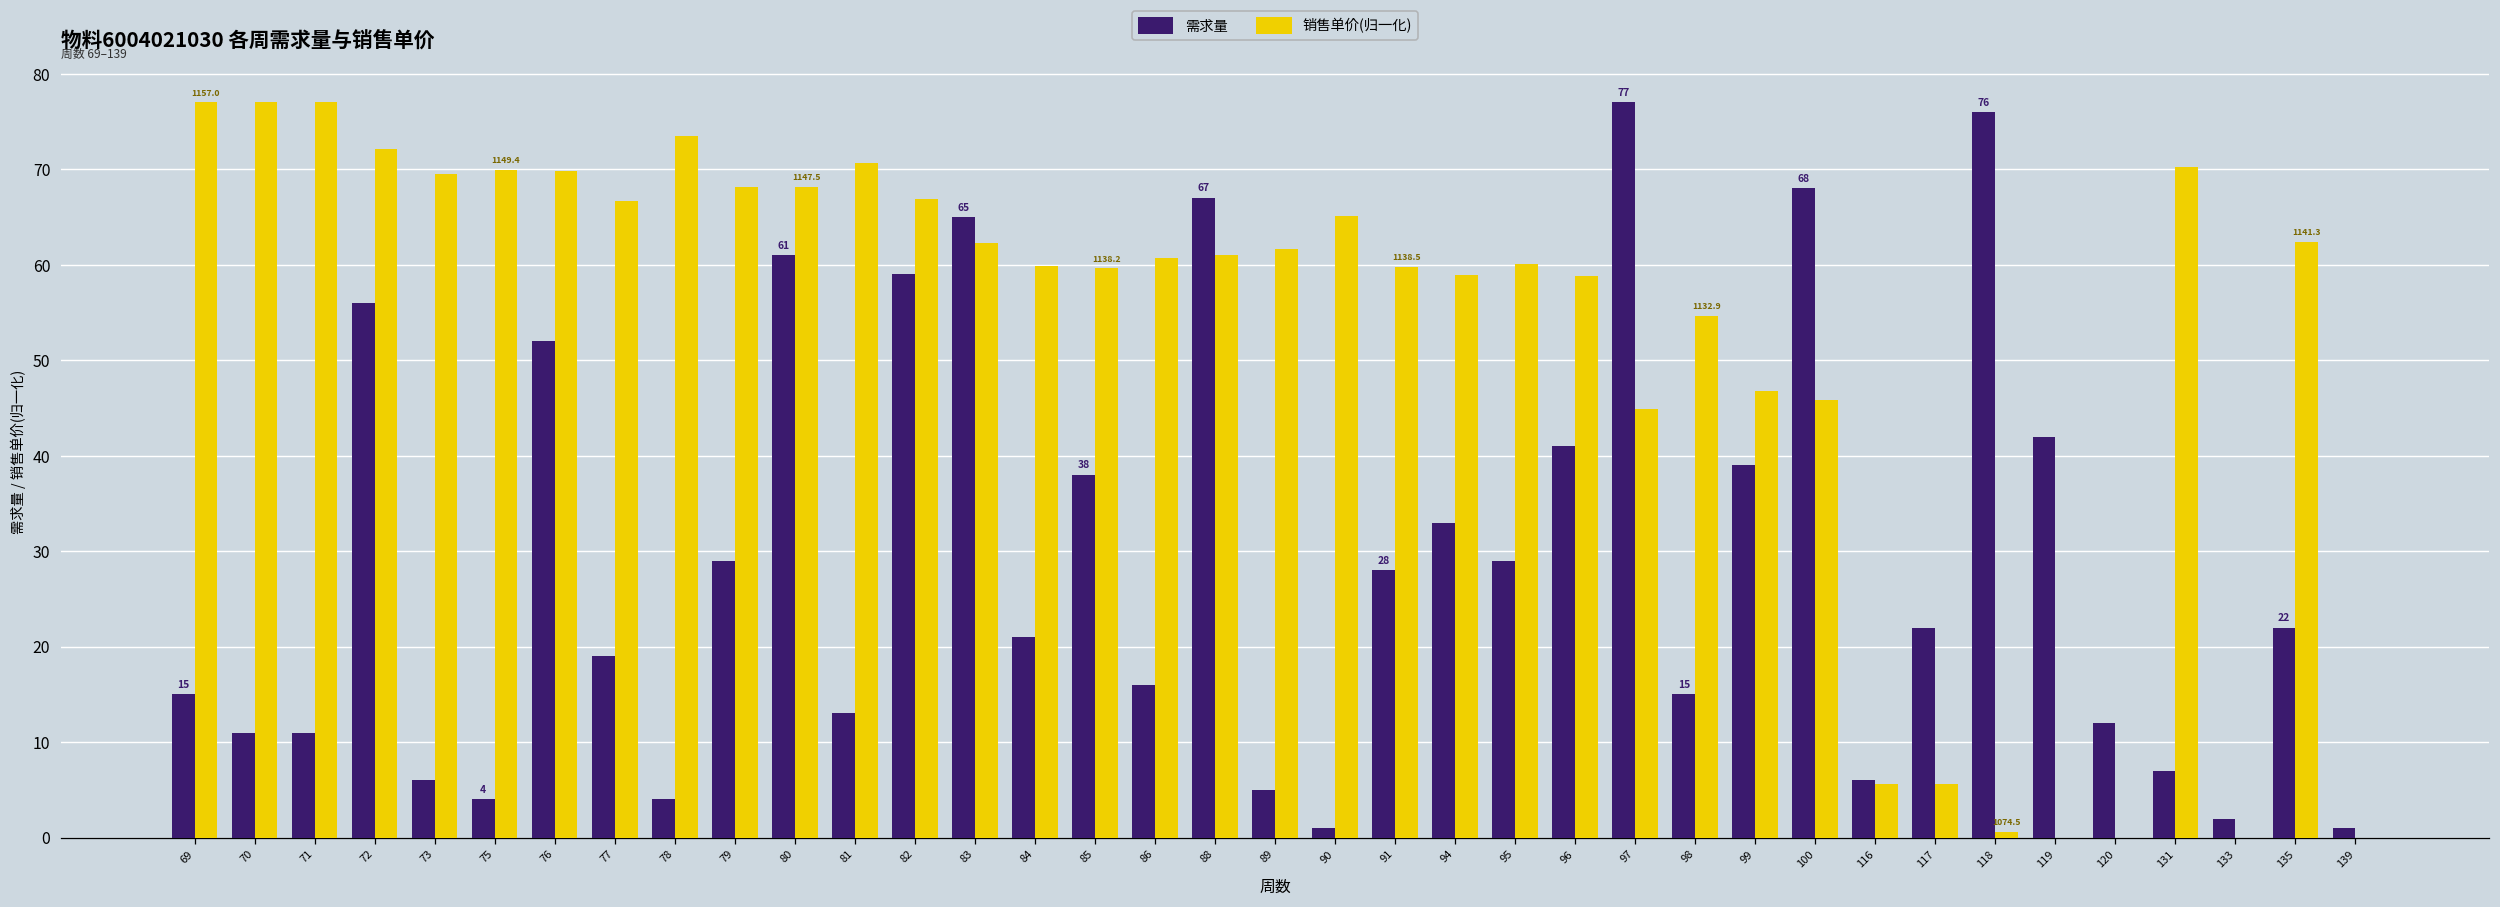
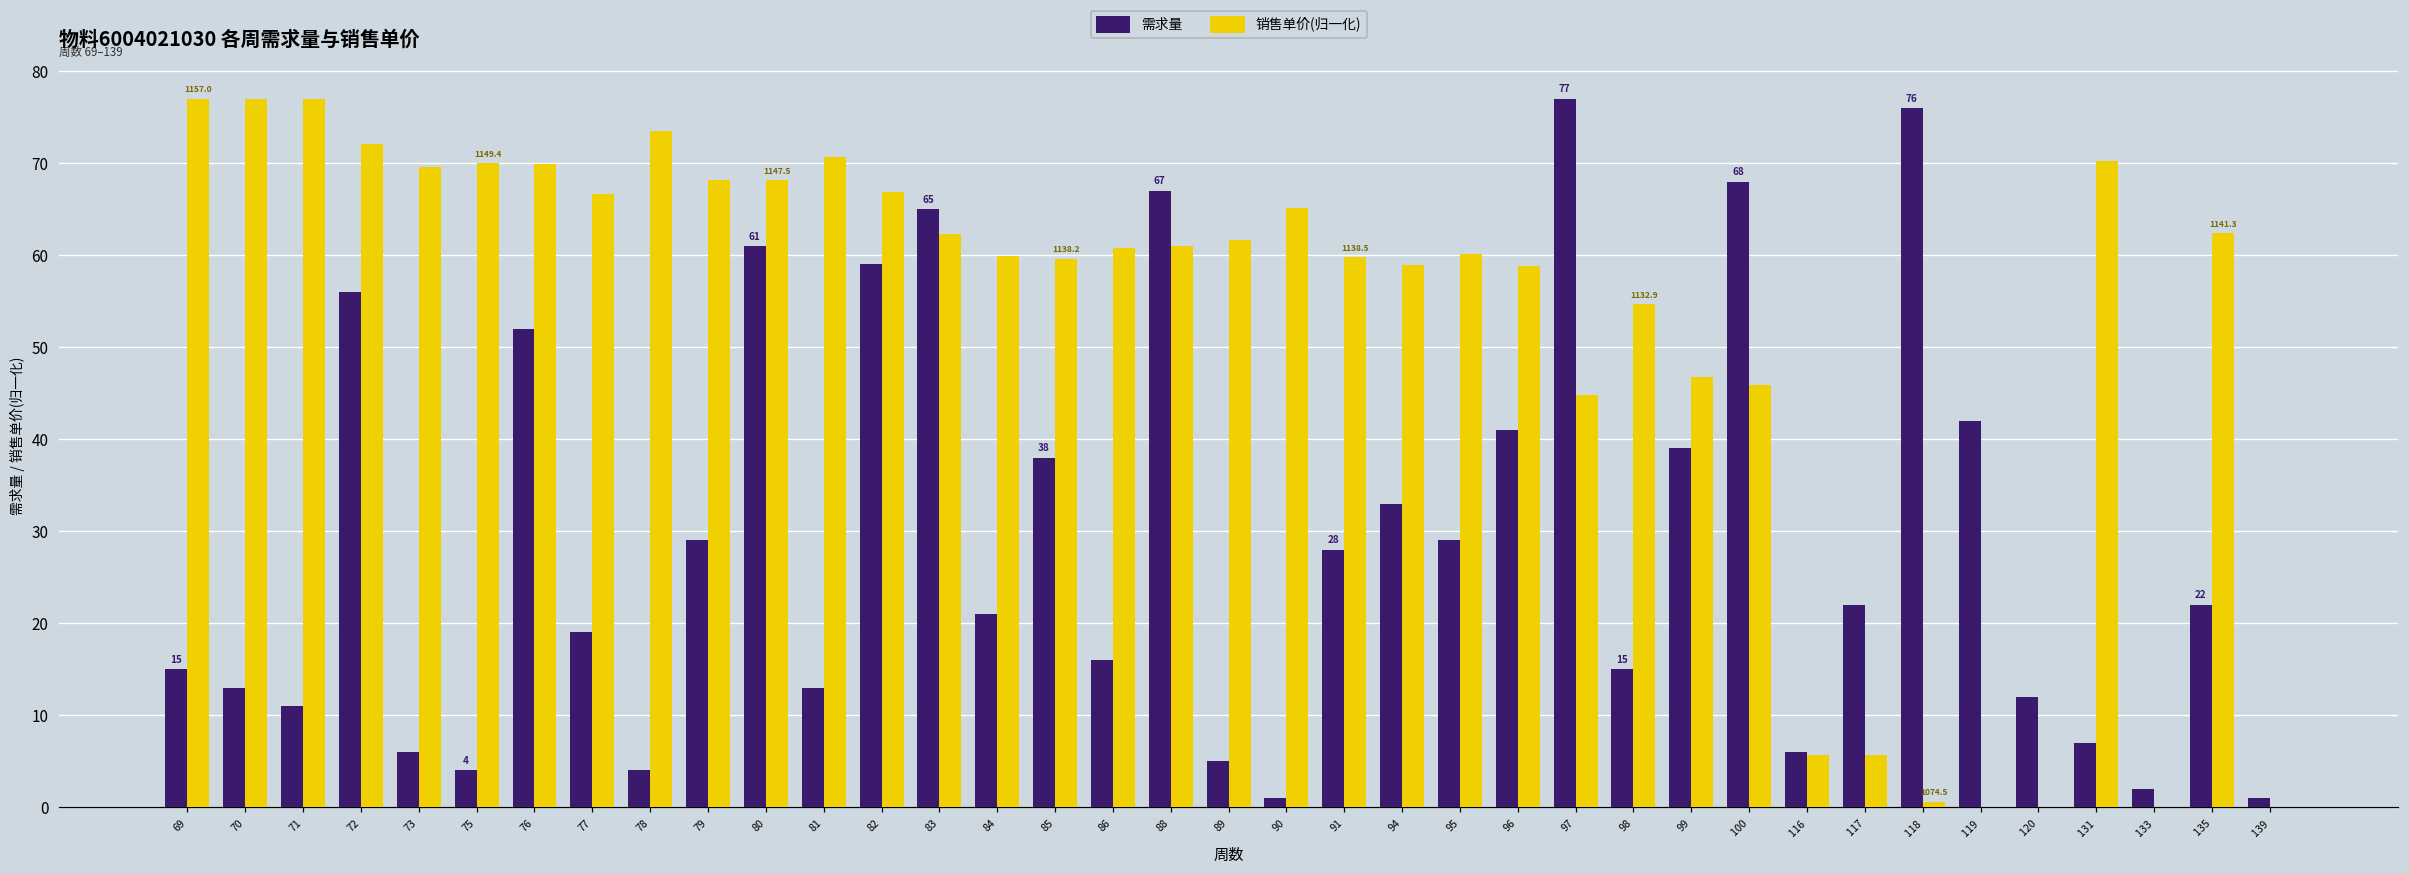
  {
    "需求量": {
-     "70": 11,
+     "70": 13,
      "71": 11,
      "72": 56,
      "73": 6,
      "76": 52,
      "77": 19,
      "78": 4,
      "79": 29,
      "81": 13,
      "82": 59,
      "84": 21,
      "86": 16,
      "89": 5,
      "90": 1,
      "94": 33,
      "95": 29,
      "96": 41,
      "99": 39,
      "116": 6,
      "117": 22,
      "119": 42,
      "120": 12,
      "131": 7,
      "133": 2,
      "139": 1
    },
    "销售单价(归一化)": {
      "70": 77,
      "71": 77,
      "72": 72,
      "73": 70,
      "76": 70,
      "77": 67,
      "78": 74,
      "79": 68,
      "81": 71,
      "82": 67,
      "83": 62,
      "84": 60,
      "86": 61,
      "88": 61,
      "89": 62,
      "90": 65,
      "94": 59,
      "95": 60,
      "96": 59,
      "97": 45,
      "99": 47,
      "100": 46,
      "116": 6,
      "117": 6,
      "119": 0,
      "120": 0,
      "131": 70,
      "133": 0,
      "139": 0
    }
  }
